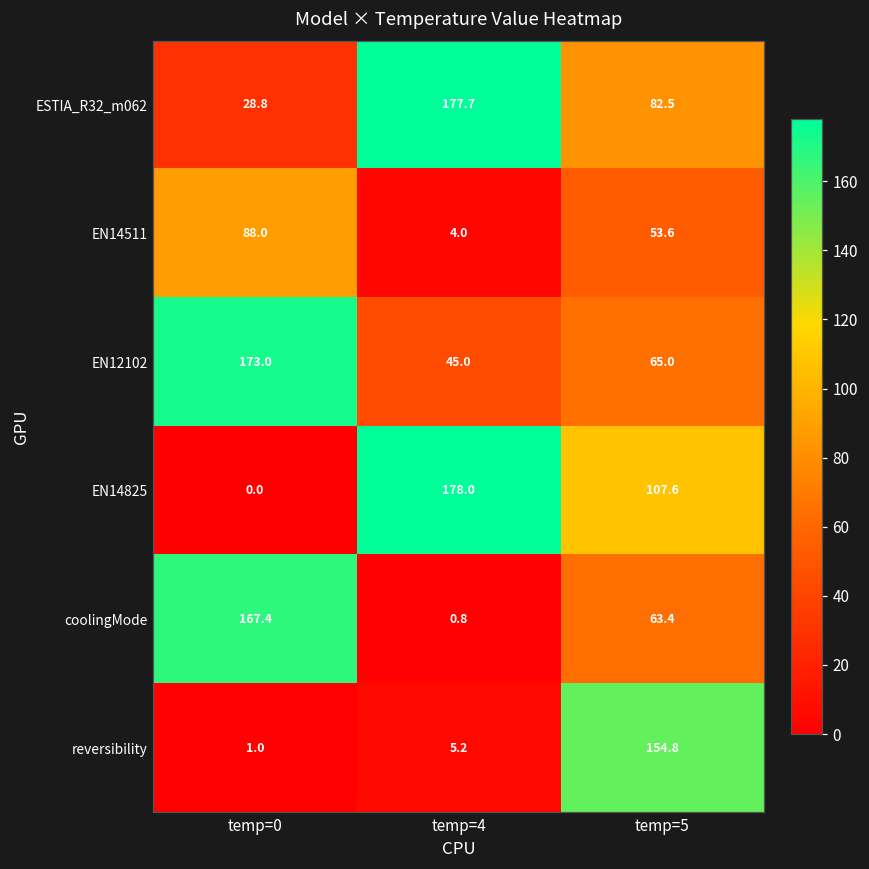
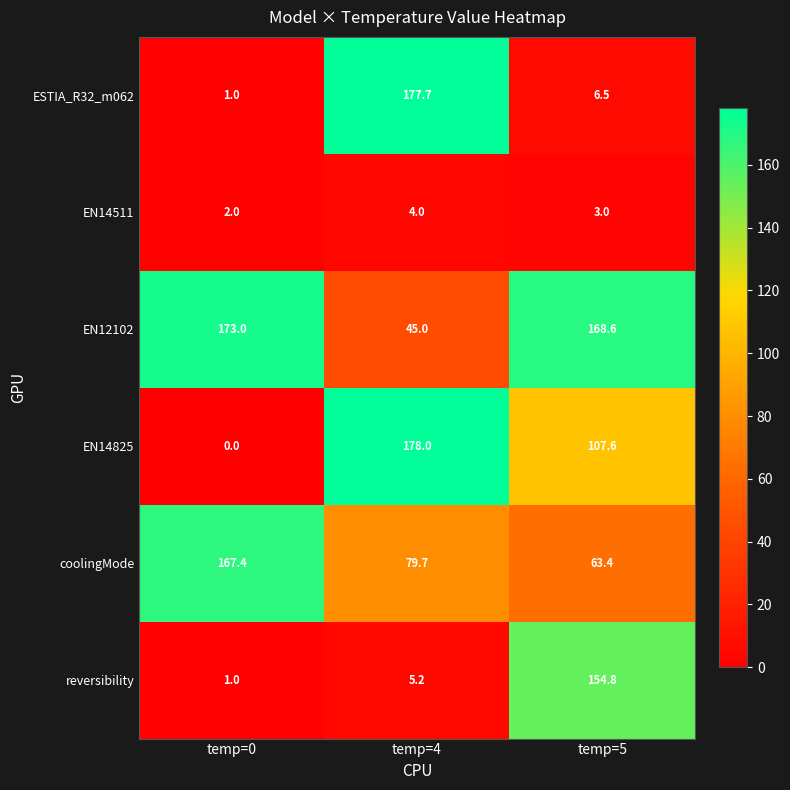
  {
    "ESTIA_R32_m062": {
-     "temp=0": 28.8,
+     "temp=0": 1.0,
      "temp=4": 177.7,
-     "temp=5": 82.5
+     "temp=5": 6.5
    },
    "EN14511": {
-     "temp=0": 88.0,
+     "temp=0": 2.0,
      "temp=4": 4.0,
-     "temp=5": 53.6
+     "temp=5": 3.0
    },
    "EN12102": {
      "temp=0": 173.0,
      "temp=4": 45.0,
-     "temp=5": 65.0
+     "temp=5": 168.6
    },
    "EN14825": {
      "temp=0": 0.0,
      "temp=4": 178.0,
      "temp=5": 107.6
    },
    "coolingMode": {
      "temp=0": 167.4,
-     "temp=4": 0.8,
+     "temp=4": 79.7,
      "temp=5": 63.4
    },
    "reversibility": {
      "temp=0": 1.0,
      "temp=4": 5.2,
      "temp=5": 154.8
    }
  }
